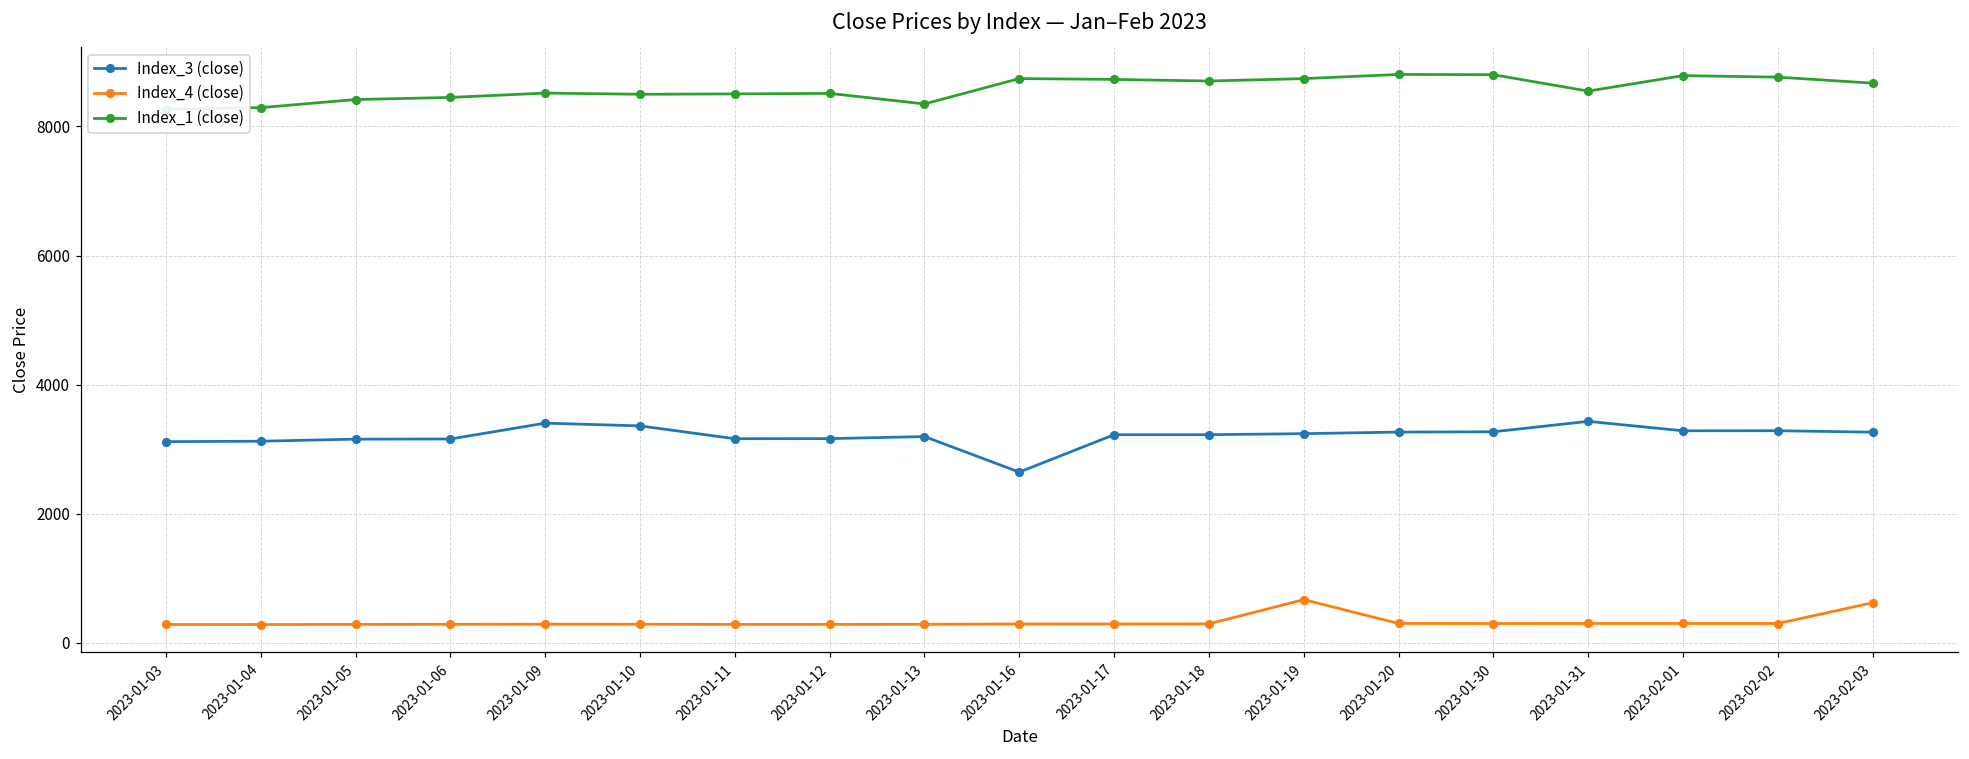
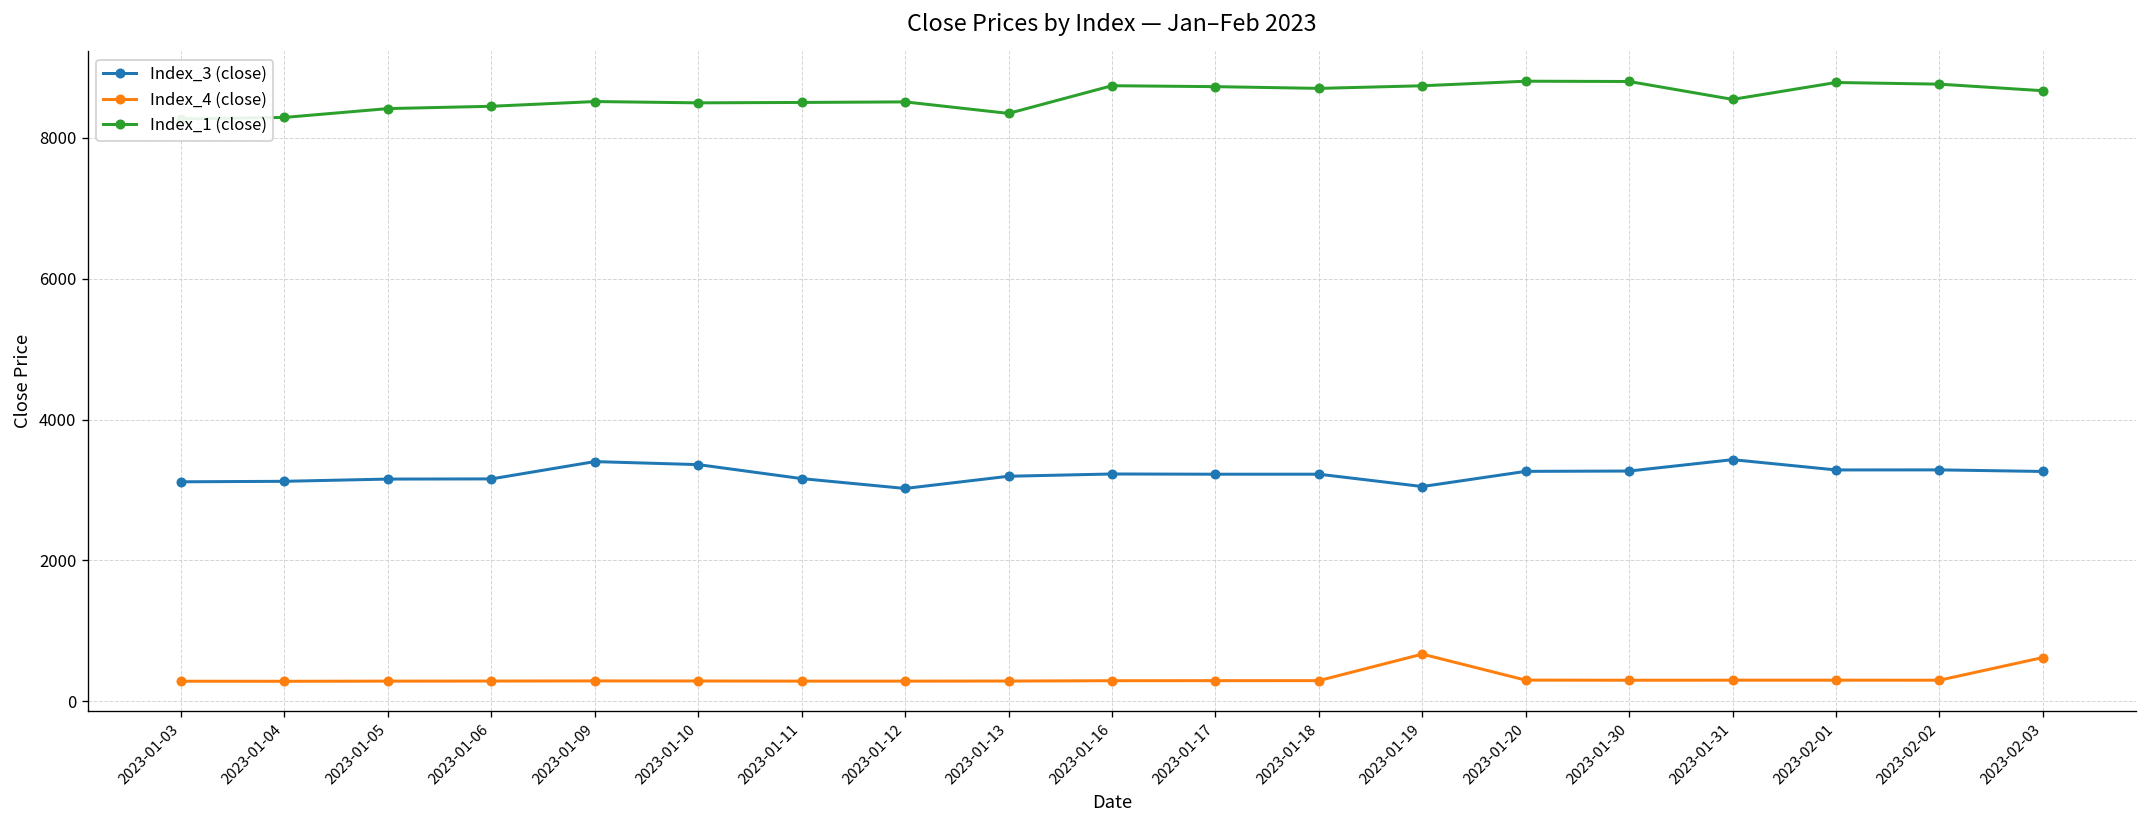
  {
    "Index_3 (close)": {
      "2023-01-03": 3100,
      "2023-01-04": 3100,
      "2023-01-05": 3200,
      "2023-01-06": 3200,
      "2023-01-09": 3400,
      "2023-01-10": 3400,
      "2023-01-11": 3200,
-     "2023-01-12": 3200,
+     "2023-01-12": 3000,
      "2023-01-13": 3200,
-     "2023-01-16": 2600,
+     "2023-01-16": 3200,
      "2023-01-17": 3200,
      "2023-01-18": 3200,
-     "2023-01-19": 3200,
+     "2023-01-19": 3000,
      "2023-01-20": 3300,
      "2023-01-30": 3300,
      "2023-01-31": 3400,
      "2023-02-01": 3300,
      "2023-02-02": 3300,
      "2023-02-03": 3300
    },
    "Index_4 (close)": {
      "2023-01-03": 300,
      "2023-01-04": 300,
      "2023-01-05": 300,
      "2023-01-06": 300,
      "2023-01-09": 300,
      "2023-01-10": 300,
      "2023-01-11": 300,
      "2023-01-12": 300,
      "2023-01-13": 300,
      "2023-01-16": 300,
      "2023-01-17": 300,
      "2023-01-18": 300,
      "2023-01-19": 700,
      "2023-01-20": 300,
      "2023-01-30": 300,
      "2023-01-31": 300,
      "2023-02-01": 300,
      "2023-02-02": 300,
      "2023-02-03": 600
    },
    "Index_1 (close)": {
      "2023-01-04": 8300,
      "2023-01-05": 8400,
      "2023-01-06": 8400,
      "2023-01-09": 8500,
      "2023-01-10": 8500,
      "2023-01-11": 8500,
      "2023-01-12": 8500,
      "2023-01-13": 8300,
      "2023-01-16": 8700,
      "2023-01-17": 8700,
      "2023-01-18": 8700,
      "2023-01-19": 8700,
      "2023-01-20": 8800,
      "2023-01-30": 8800,
      "2023-01-31": 8500,
      "2023-02-01": 8800,
      "2023-02-02": 8800,
      "2023-02-03": 8700
    }
  }
